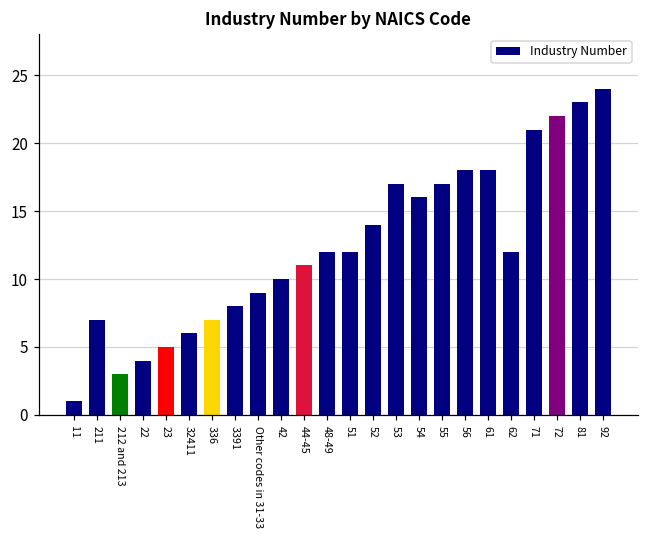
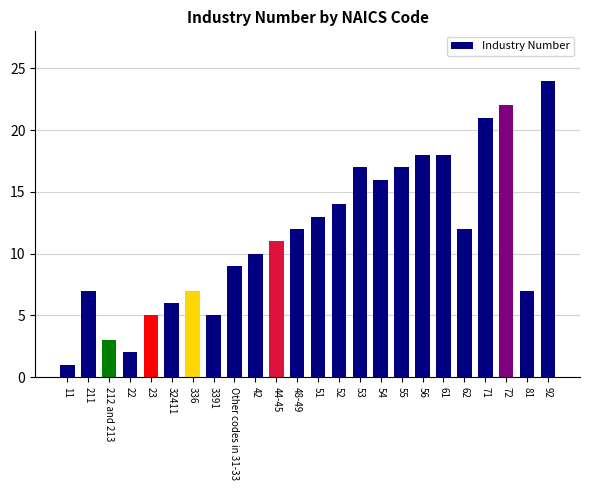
  {
    "11": 1,
    "211": 7,
    "212 and 213": 3,
-   "22": 4,
+   "22": 2,
    "23": 5,
    "32411": 6,
    "336": 7,
-   "3391": 8,
+   "3391": 5,
    "Other codes in 31-33": 9,
    "42": 10,
    "44-45": 11,
    "48-49": 12,
-   "51": 12,
+   "51": 13,
    "52": 14,
    "53": 17,
    "54": 16,
    "55": 17,
    "56": 18,
    "61": 18,
    "62": 12,
    "71": 21,
    "72": 22,
-   "81": 23,
+   "81": 7,
    "92": 24
  }
